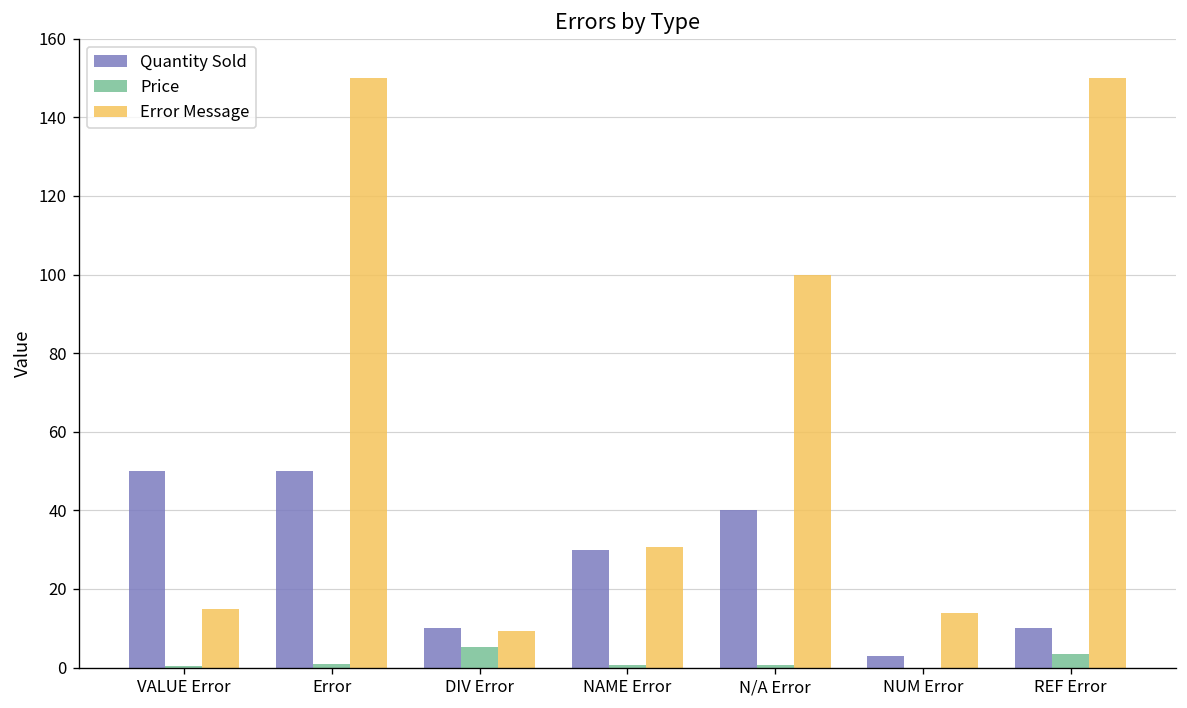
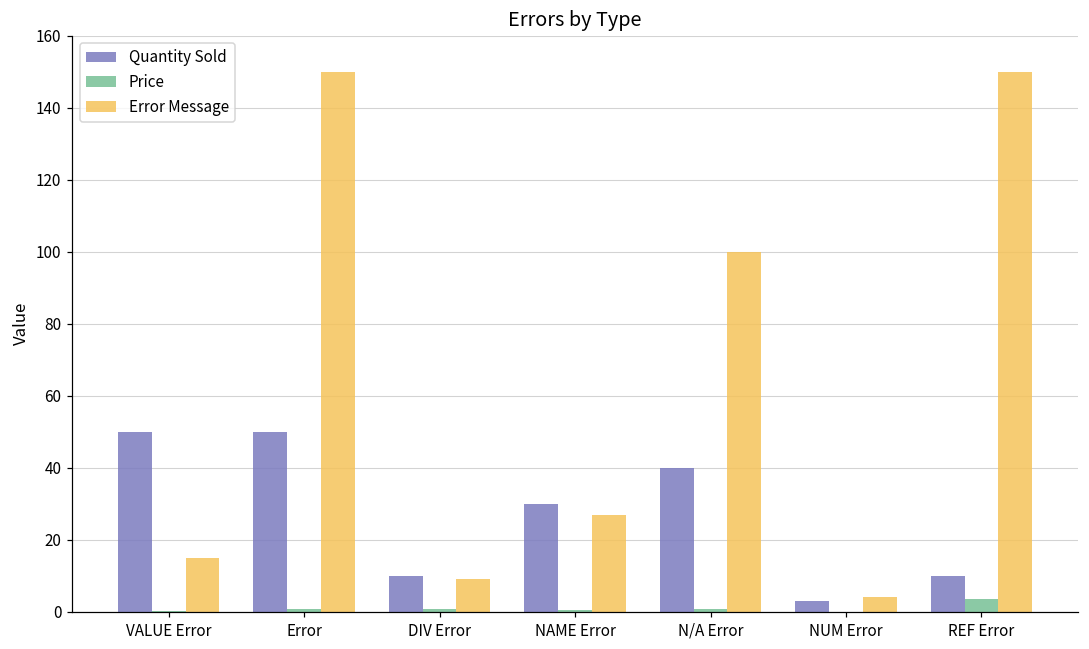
  {
    "Quantity Sold": {
      "VALUE Error": 50,
      "Error": 50,
      "DIV Error": 10,
      "NAME Error": 30,
      "N/A Error": 40,
      "NUM Error": 3,
      "REF Error": 10
    },
    "Price": {
      "Error": 1,
-     "DIV Error": 5,
+     "DIV Error": 1,
      "NUM Error": 0,
      "REF Error": 4
    },
    "Error Message": {
      "VALUE Error": 15,
      "Error": 150,
      "DIV Error": 9,
-     "NAME Error": 31,
+     "NAME Error": 27,
      "N/A Error": 100,
-     "NUM Error": 14,
+     "NUM Error": 4,
      "REF Error": 150
    }
  }
